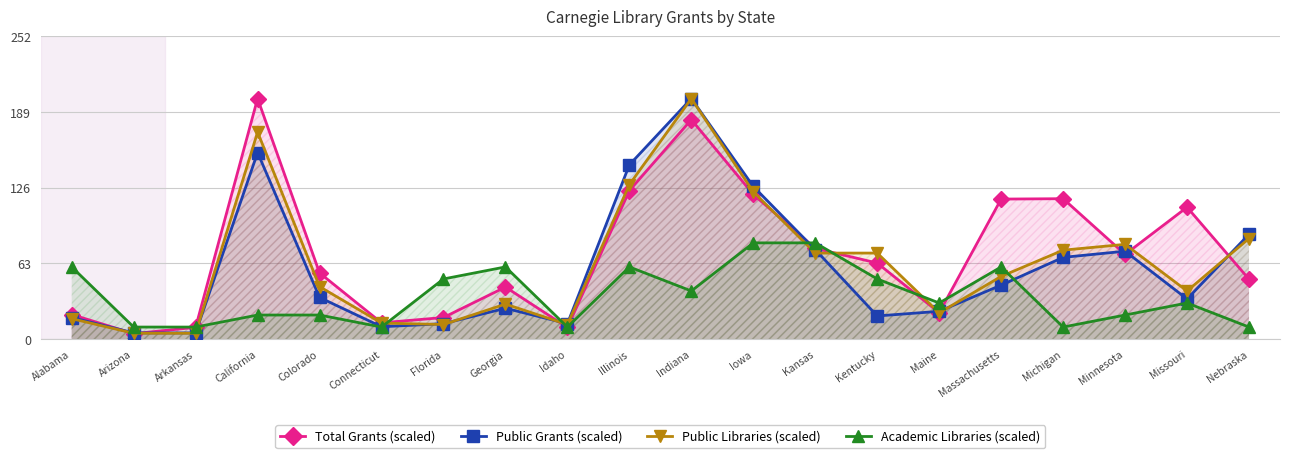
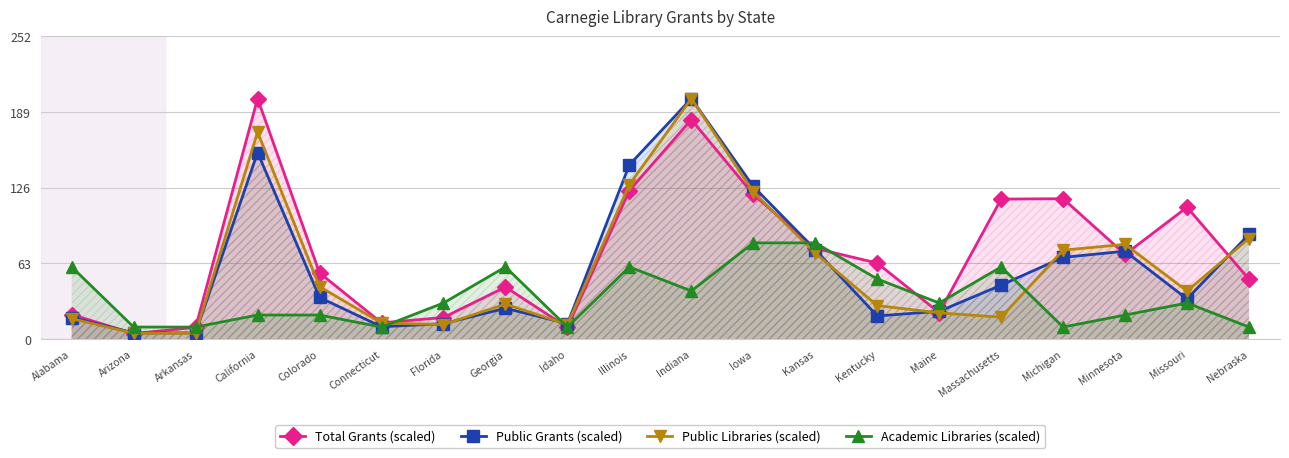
  {
    "Total Grants (scaled)": {
      "Alabama": 20,
      "California": 200,
      "Colorado": 55,
      "Florida": 18,
      "Georgia": 43,
      "Illinois": 123,
      "Indiana": 182,
      "Iowa": 120,
      "Kentucky": 63,
      "Massachusetts": 116,
      "Michigan": 117,
      "Minnesota": 70,
      "Missouri": 110,
      "Nebraska": 50
    },
    "Public Grants (scaled)": {
      "California": 155,
      "Colorado": 35,
      "Georgia": 26,
      "Illinois": 145,
      "Iowa": 127,
      "Kentucky": 19,
      "Massachusetts": 45,
      "Michigan": 68,
      "Minnesota": 73,
      "Missouri": 33,
      "Nebraska": 87
    },
    "Public Libraries (scaled)": {
      "California": 172,
      "Colorado": 44,
      "Georgia": 29,
      "Illinois": 128,
      "Iowa": 122,
      "Kansas": 72,
-     "Kentucky": 72,
-     "Massachusetts": 52,
+     "Kentucky": 28,
+     "Massachusetts": 18,
      "Michigan": 74,
      "Minnesota": 79,
      "Missouri": 40,
      "Nebraska": 84
    },
    "Academic Libraries (scaled)": {
      "Alabama": 60,
      "Arizona": 10,
      "California": 20,
      "Colorado": 20,
-     "Florida": 50,
+     "Florida": 30,
      "Georgia": 60,
      "Illinois": 60,
      "Indiana": 40,
      "Iowa": 80,
      "Kansas": 80,
      "Kentucky": 50,
      "Maine": 30,
      "Massachusetts": 60,
      "Michigan": 10,
      "Minnesota": 20,
      "Missouri": 30,
      "Nebraska": 10
    }
  }
